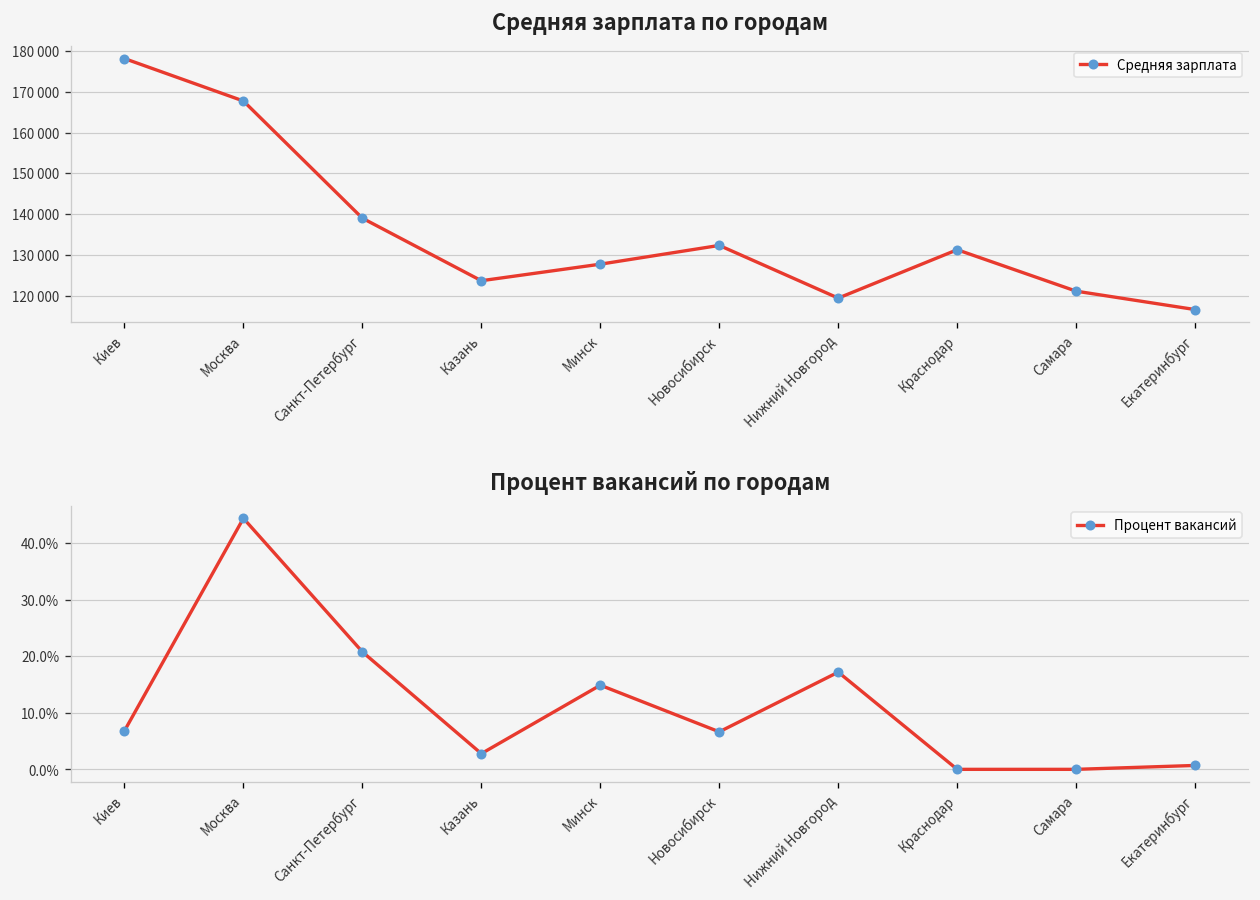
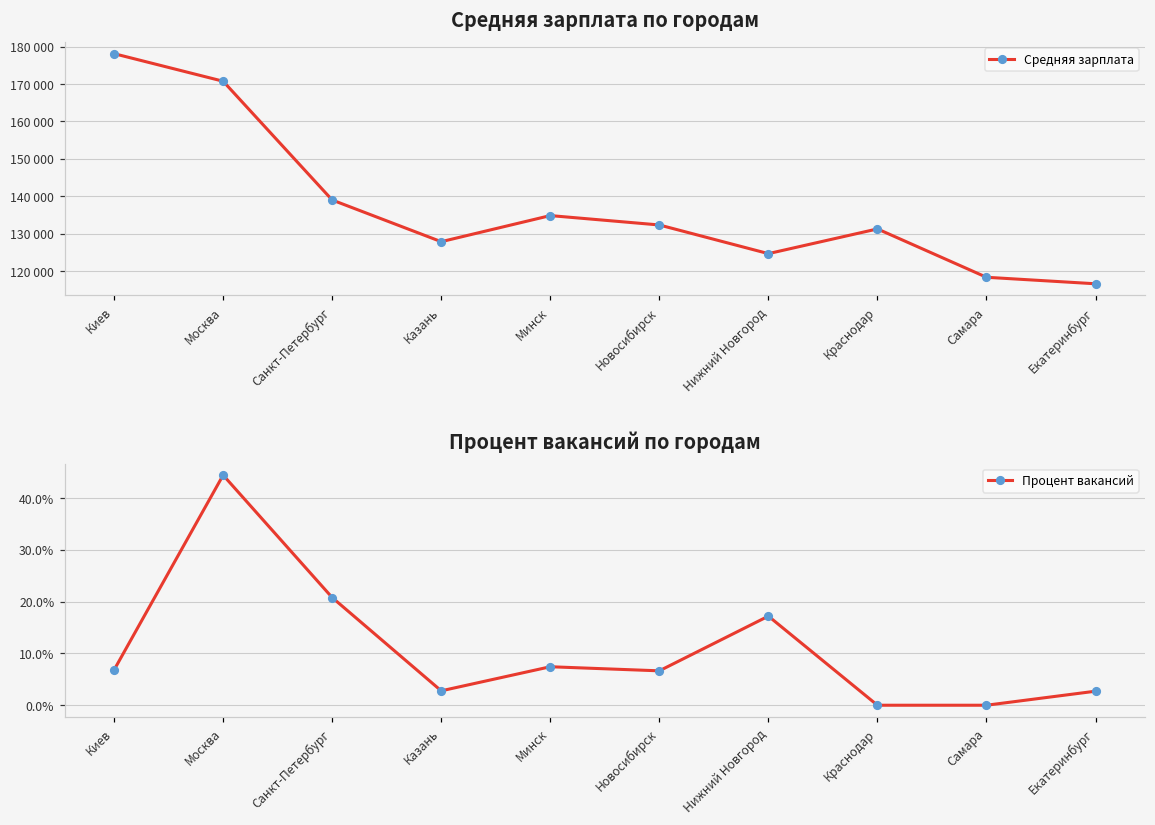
  {
    "Средняя зарплата по городам": {
      "Киев": "178000",
-     "Москва": "168000",
+     "Москва": "171000",
      "Санкт-Петербург": "139000",
-     "Казань": "124000",
-     "Минск": "128000",
+     "Казань": "128000",
+     "Минск": "135000",
      "Новосибирск": "132000",
-     "Нижний Новгород": "119000",
+     "Нижний Новгород": "125000",
      "Краснодар": "131000",
-     "Самара": "121000",
+     "Самара": "118000",
      "Екатеринбург": "117000"
    },
    "Процент вакансий по городам": {
      "Киев": "7%",
      "Москва": "44%",
      "Санкт-Петербург": "21%",
      "Казань": "3%",
-     "Минск": "15%",
+     "Минск": "7%",
      "Новосибирск": "7%",
      "Нижний Новгород": "17%",
      "Краснодар": "0%",
      "Самара": "0%",
-     "Екатеринбург": "1%"
+     "Екатеринбург": "3%"
    }
  }
